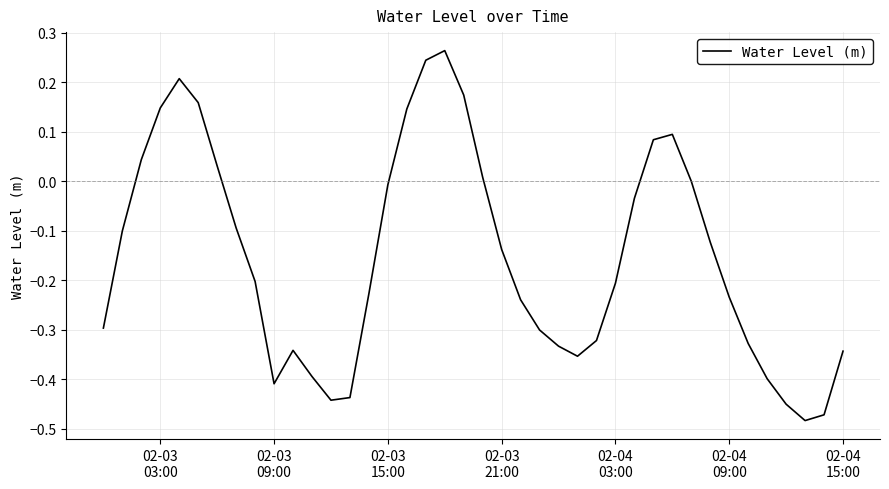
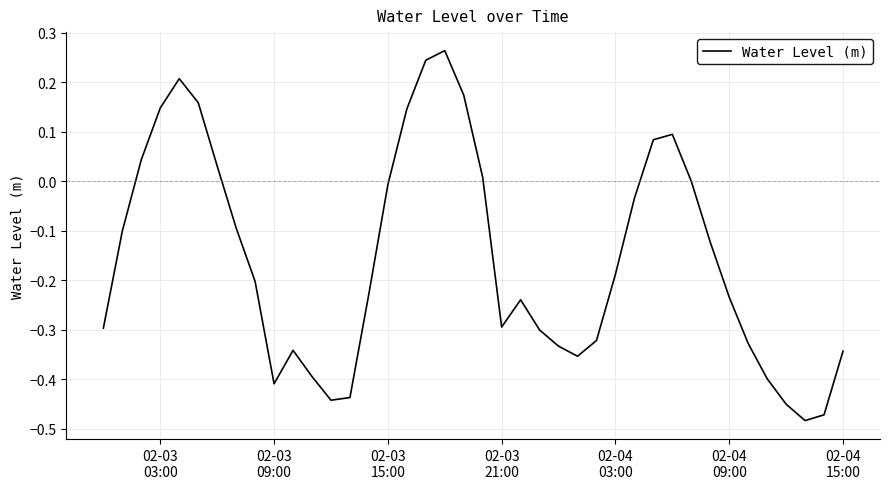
  {
    "02-03 03:00": 0.15,
    "02-03 09:00": -0.41,
    "02-03 15:00": -0.01,
-   "02-03 21:00": -0.14,
-   "02-04 03:00": -0.21,
+   "02-03 21:00": -0.29,
+   "02-04 03:00": -0.19,
    "02-04 09:00": -0.23,
    "02-04 15:00": -0.34
  }
